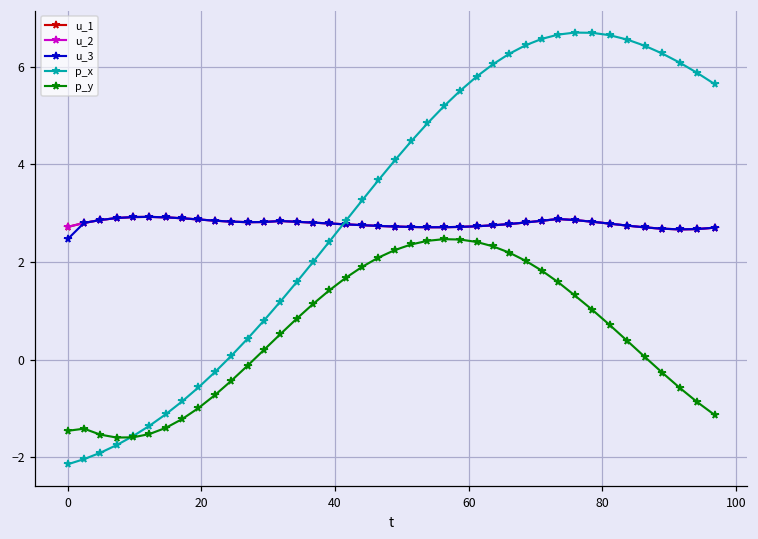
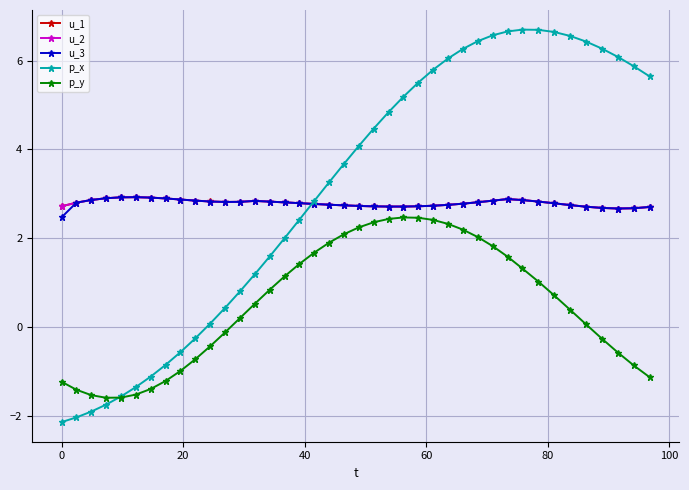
  {
    "u_3": {
      "0": 2.5
    },
    "p_x": {
      "0": -2.1
    },
    "p_y": {
-     "0": -1.5
+     "0": -1.2
    }
  }
